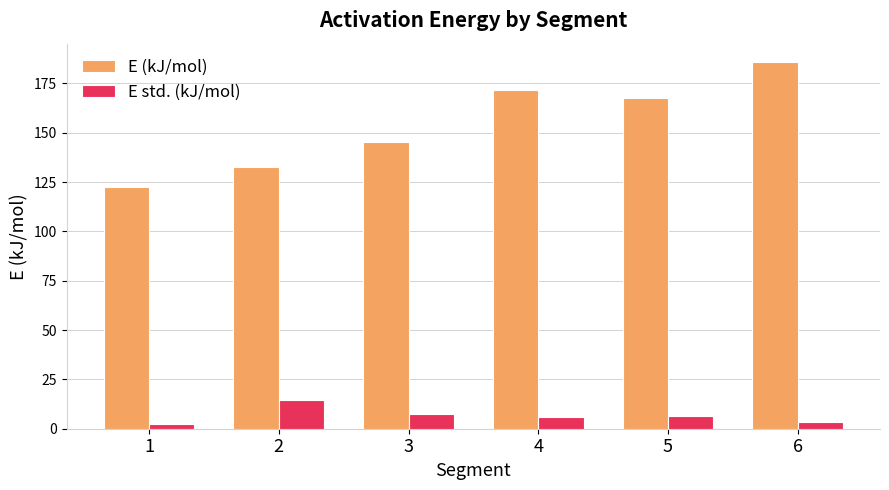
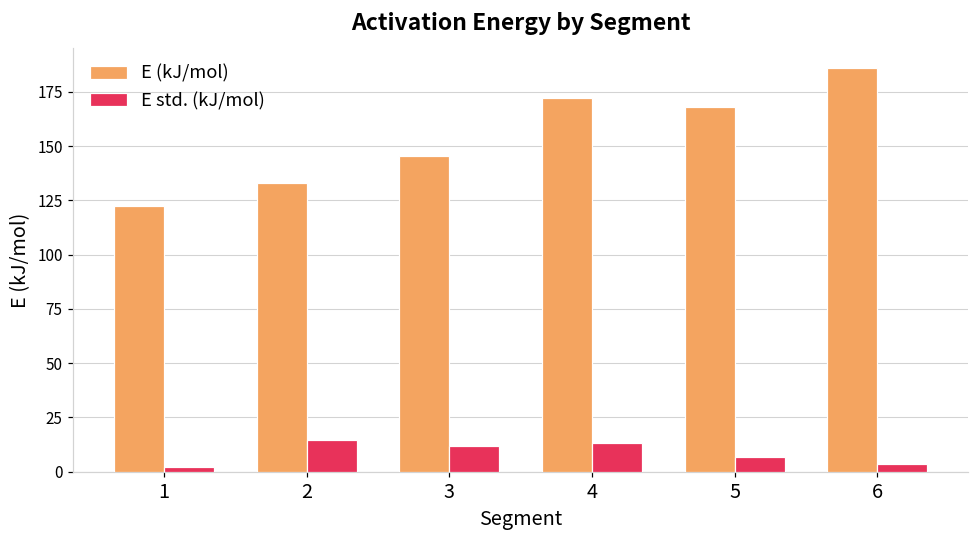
  {
    "E (kJ/mol)": {
      "1": 122,
      "2": 133,
      "3": 145,
      "4": 172,
      "5": 168,
      "6": 186
    },
    "E std. (kJ/mol)": {
      "1": 2,
      "2": 15,
-     "3": 8,
-     "4": 6,
+     "3": 12,
+     "4": 13,
      "5": 7,
      "6": 4
    }
  }
